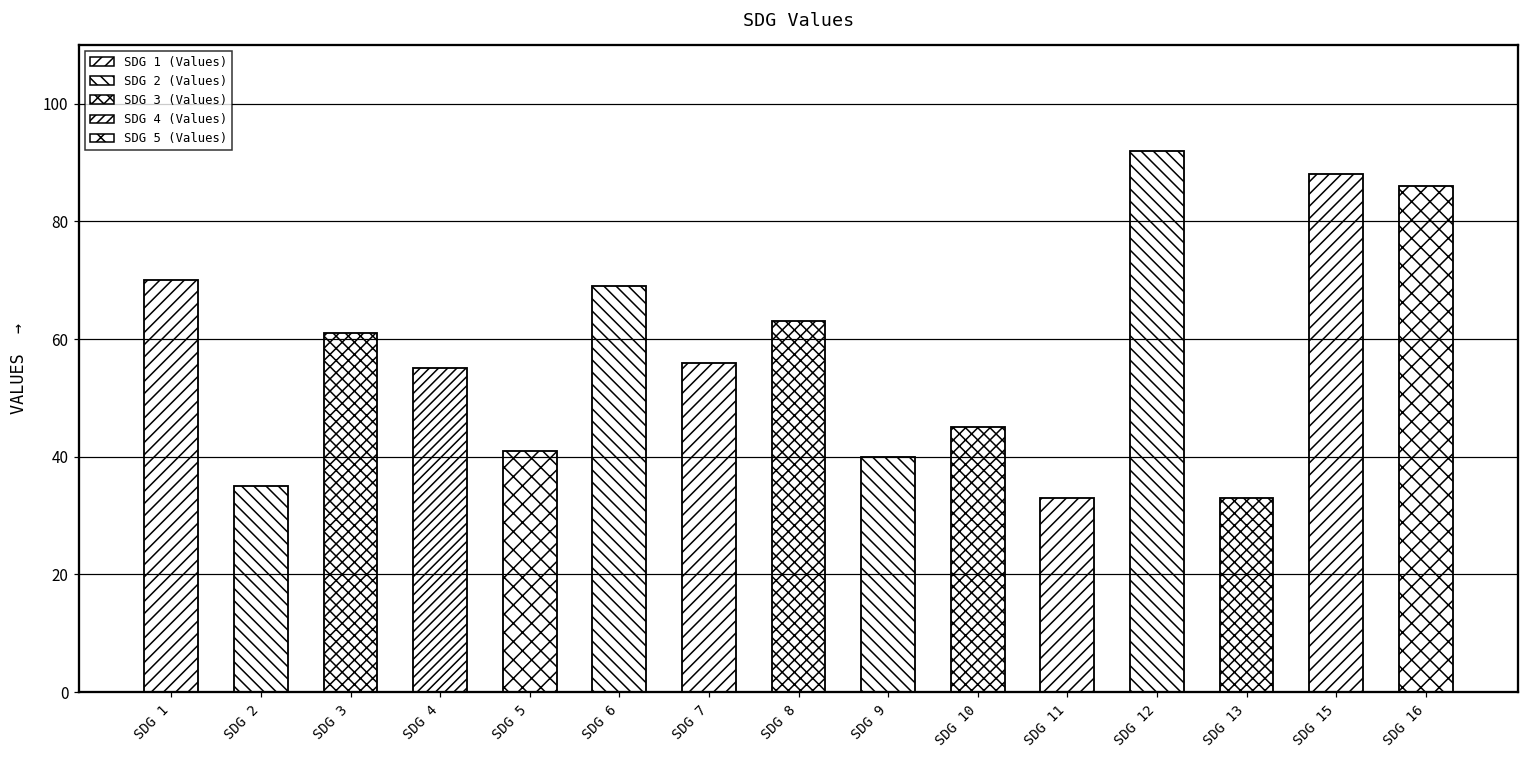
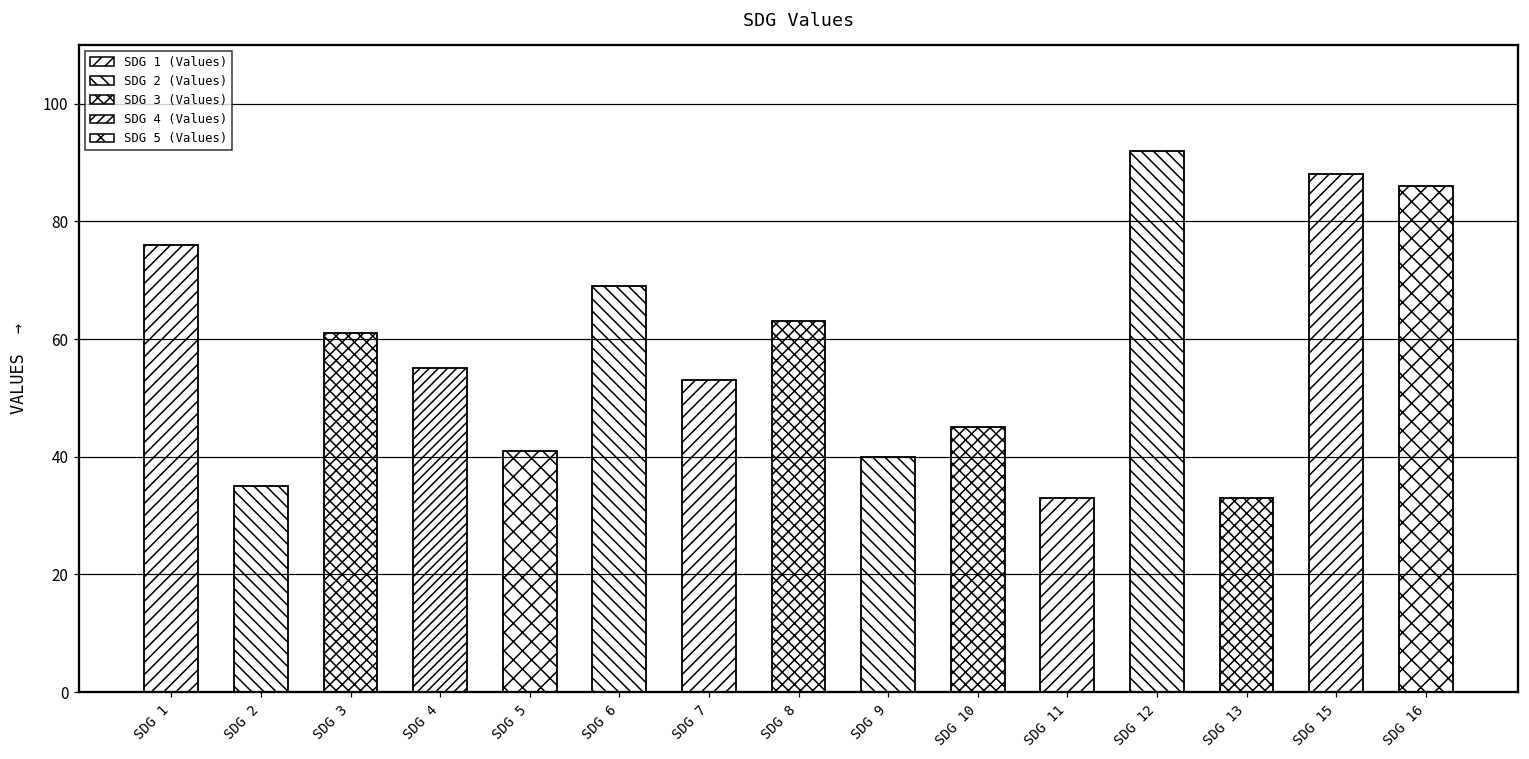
  {
-   "SDG 1": 70,
+   "SDG 1": 76,
    "SDG 2": 35,
    "SDG 3": 61,
    "SDG 4": 55,
    "SDG 5": 41,
    "SDG 6": 69,
-   "SDG 7": 56,
+   "SDG 7": 53,
    "SDG 8": 63,
    "SDG 9": 40,
    "SDG 10": 45,
    "SDG 11": 33,
    "SDG 12": 92,
    "SDG 13": 33,
    "SDG 15": 88,
    "SDG 16": 86
  }
